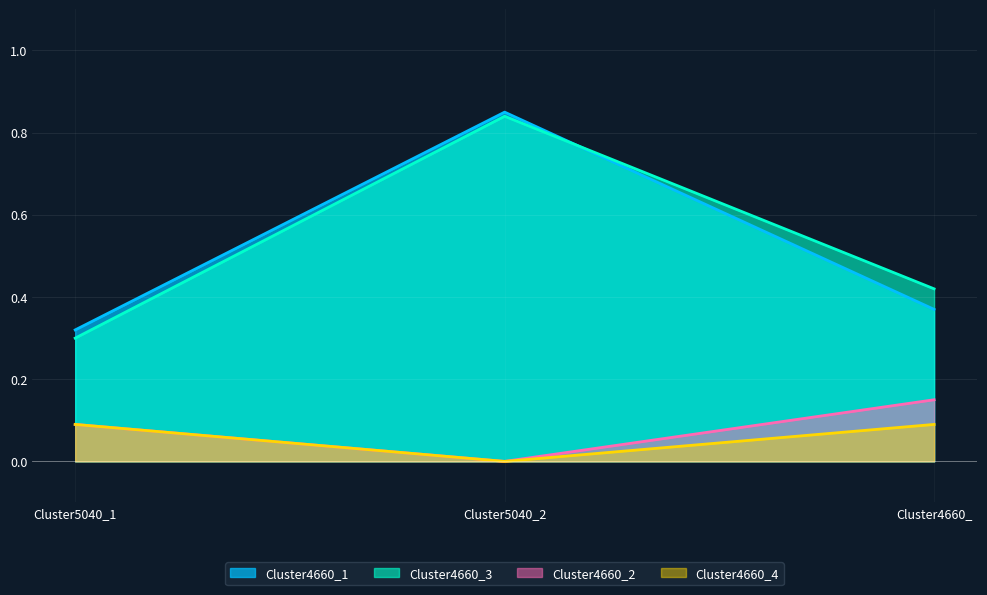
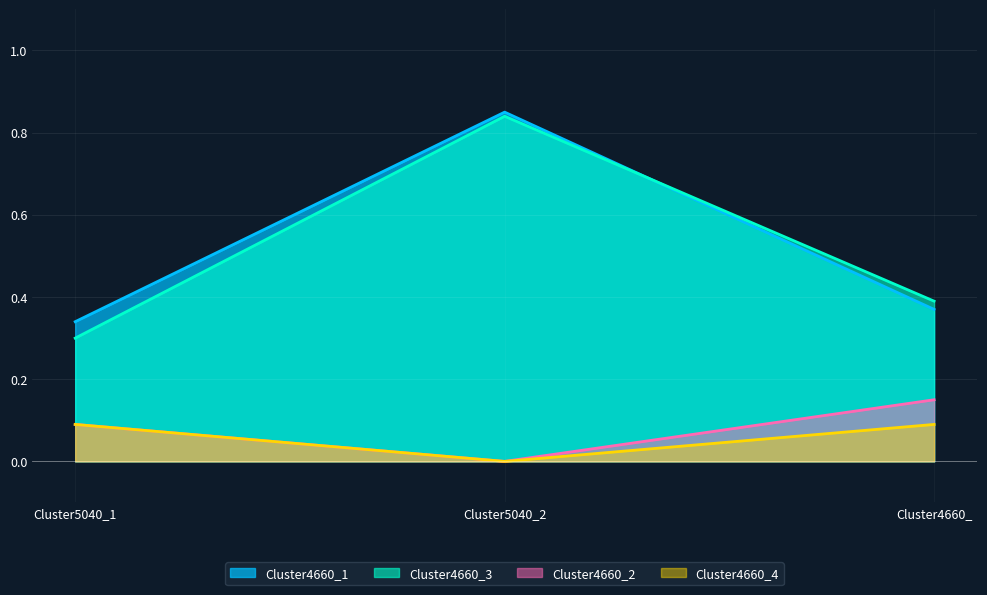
  {
    "Cluster4660_1": {
-     "Cluster5040_1": 0.32,
+     "Cluster5040_1": 0.34,
      "Cluster5040_2": 0.85,
      "Cluster4660_": 0.37
    },
    "Cluster4660_3": {
      "Cluster5040_1": 0.30,
      "Cluster5040_2": 0.84,
-     "Cluster4660_": 0.42
+     "Cluster4660_": 0.39
    },
    "Cluster4660_2": {
      "Cluster4660_": 0.15
    },
    "Cluster4660_4": {
      "Cluster4660_": 0.09
    }
  }
